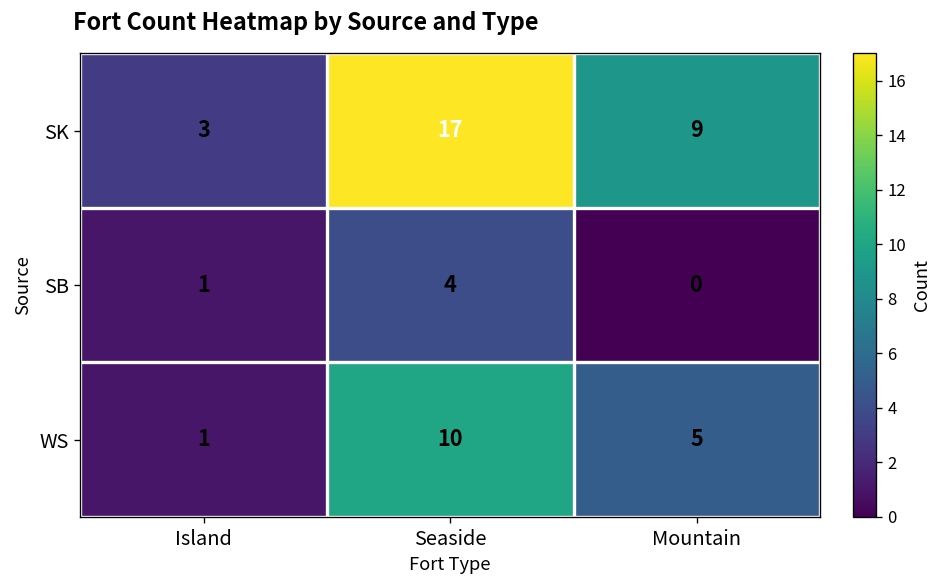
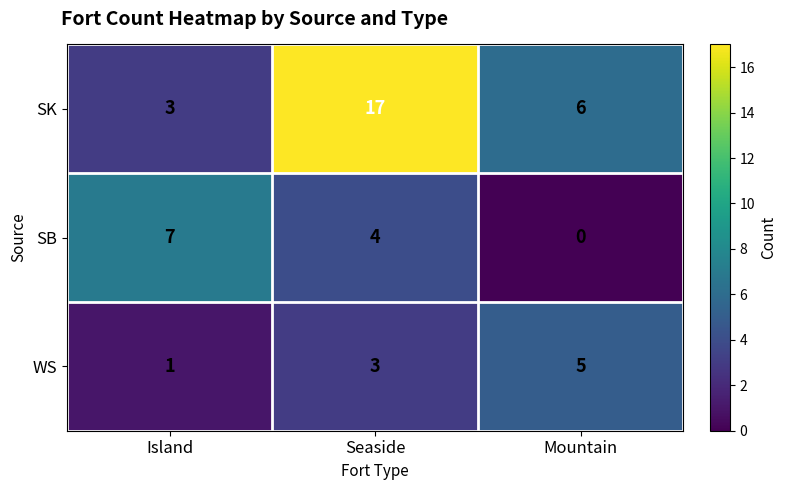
  {
    "SK": {
      "Island": 3,
      "Seaside": 17,
-     "Mountain": 9
+     "Mountain": 6
    },
    "SB": {
-     "Island": 1,
+     "Island": 7,
      "Seaside": 4,
      "Mountain": 0
    },
    "WS": {
      "Island": 1,
-     "Seaside": 10,
+     "Seaside": 3,
      "Mountain": 5
    }
  }
